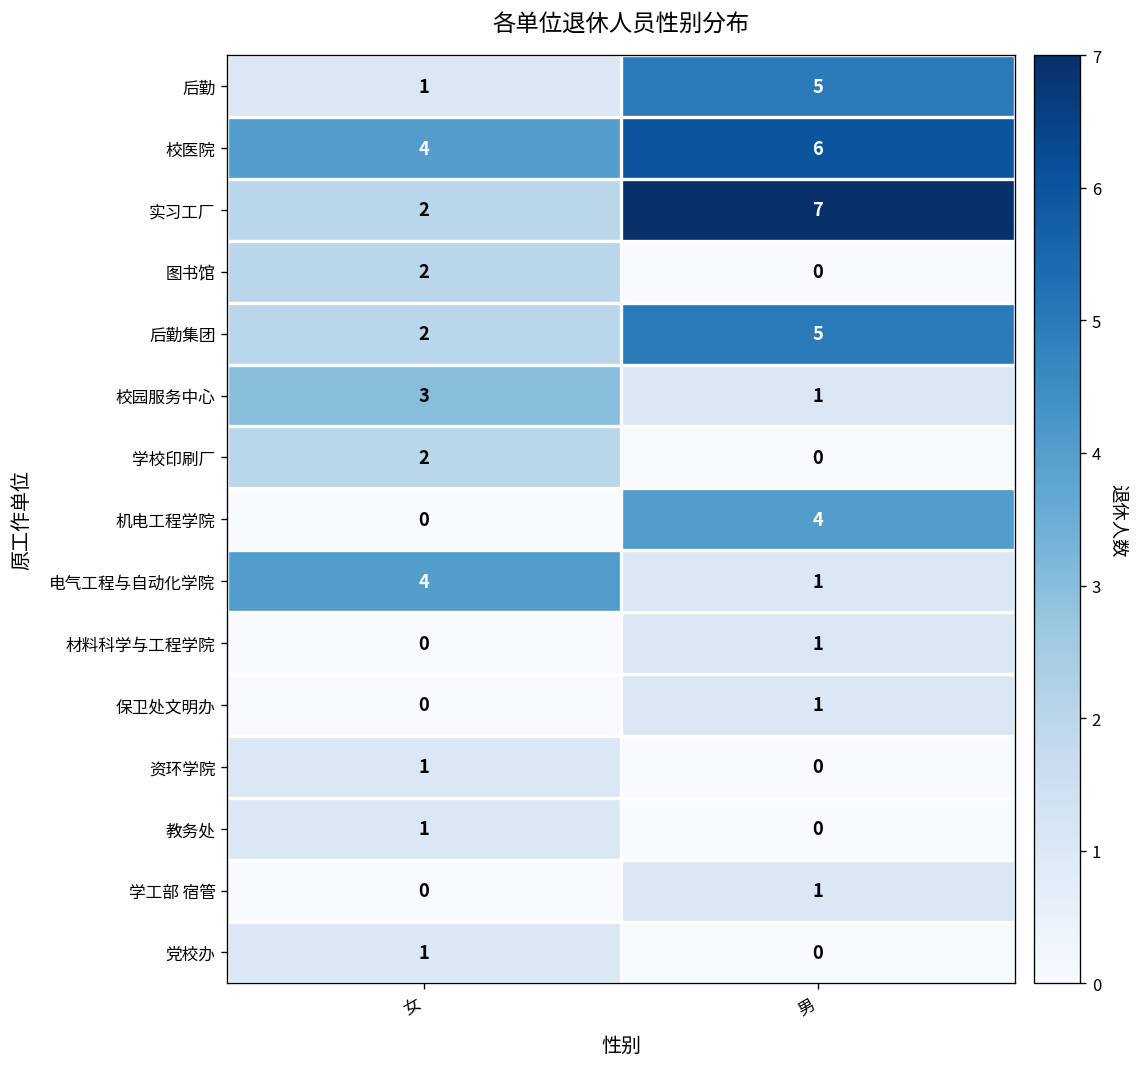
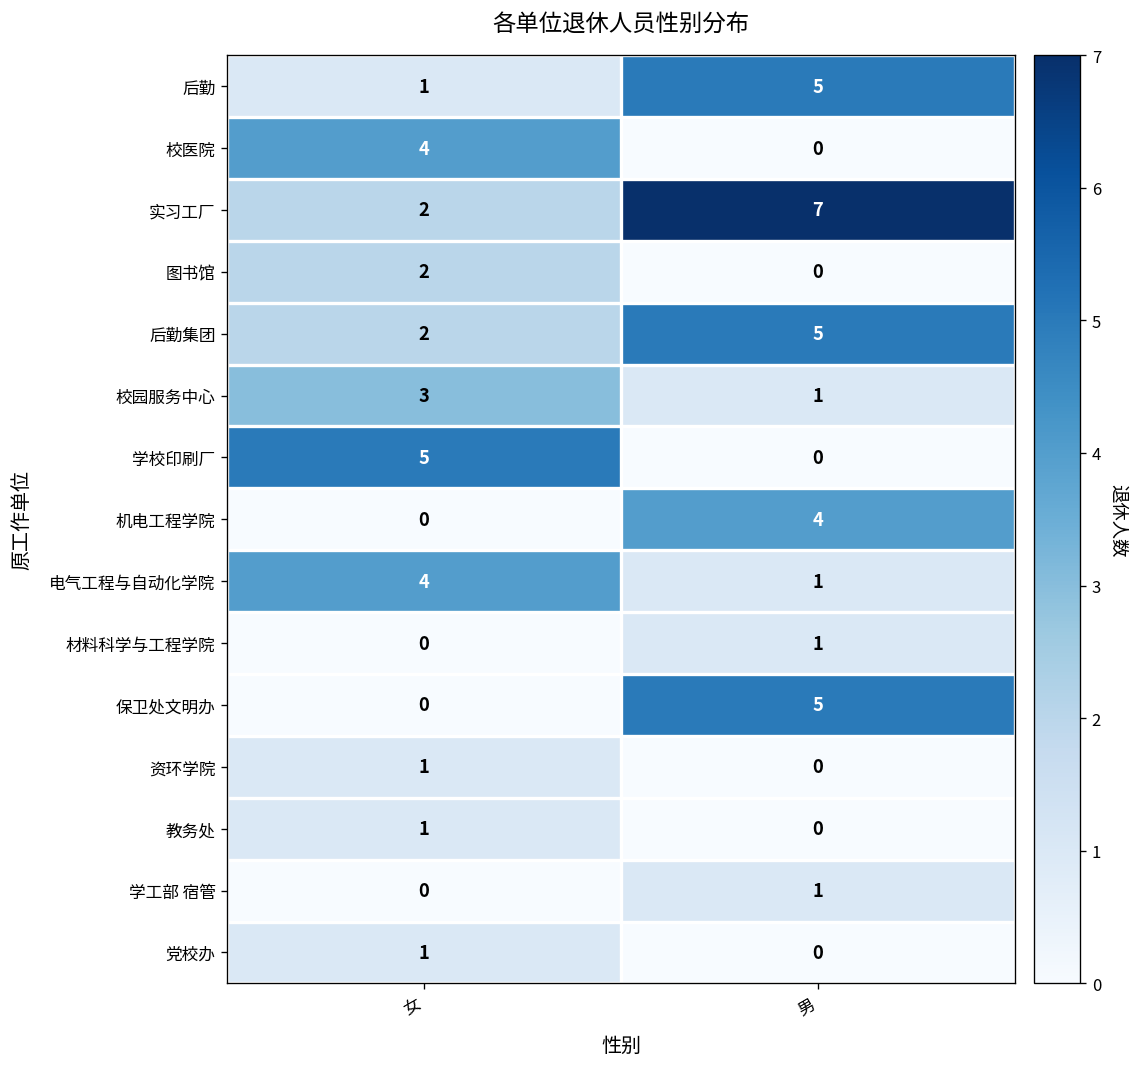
  {
    "后勤": {
      "女": 1,
      "男": 5
    },
    "校医院": {
      "女": 4,
-     "男": 6
+     "男": 0
    },
    "实习工厂": {
      "女": 2,
      "男": 7
    },
    "图书馆": {
      "女": 2,
      "男": 0
    },
    "后勤集团": {
      "女": 2,
      "男": 5
    },
    "校园服务中心": {
      "女": 3,
      "男": 1
    },
    "学校印刷厂": {
-     "女": 2,
+     "女": 5,
      "男": 0
    },
    "机电工程学院": {
      "女": 0,
      "男": 4
    },
    "电气工程与自动化学院": {
      "女": 4,
      "男": 1
    },
    "材料科学与工程学院": {
      "女": 0,
      "男": 1
    },
    "保卫处文明办": {
      "女": 0,
-     "男": 1
+     "男": 5
    },
    "资环学院": {
      "女": 1,
      "男": 0
    },
    "教务处": {
      "女": 1,
      "男": 0
    },
    "学工部 宿管": {
      "女": 0,
      "男": 1
    },
    "党校办": {
      "女": 1,
      "男": 0
    }
  }
